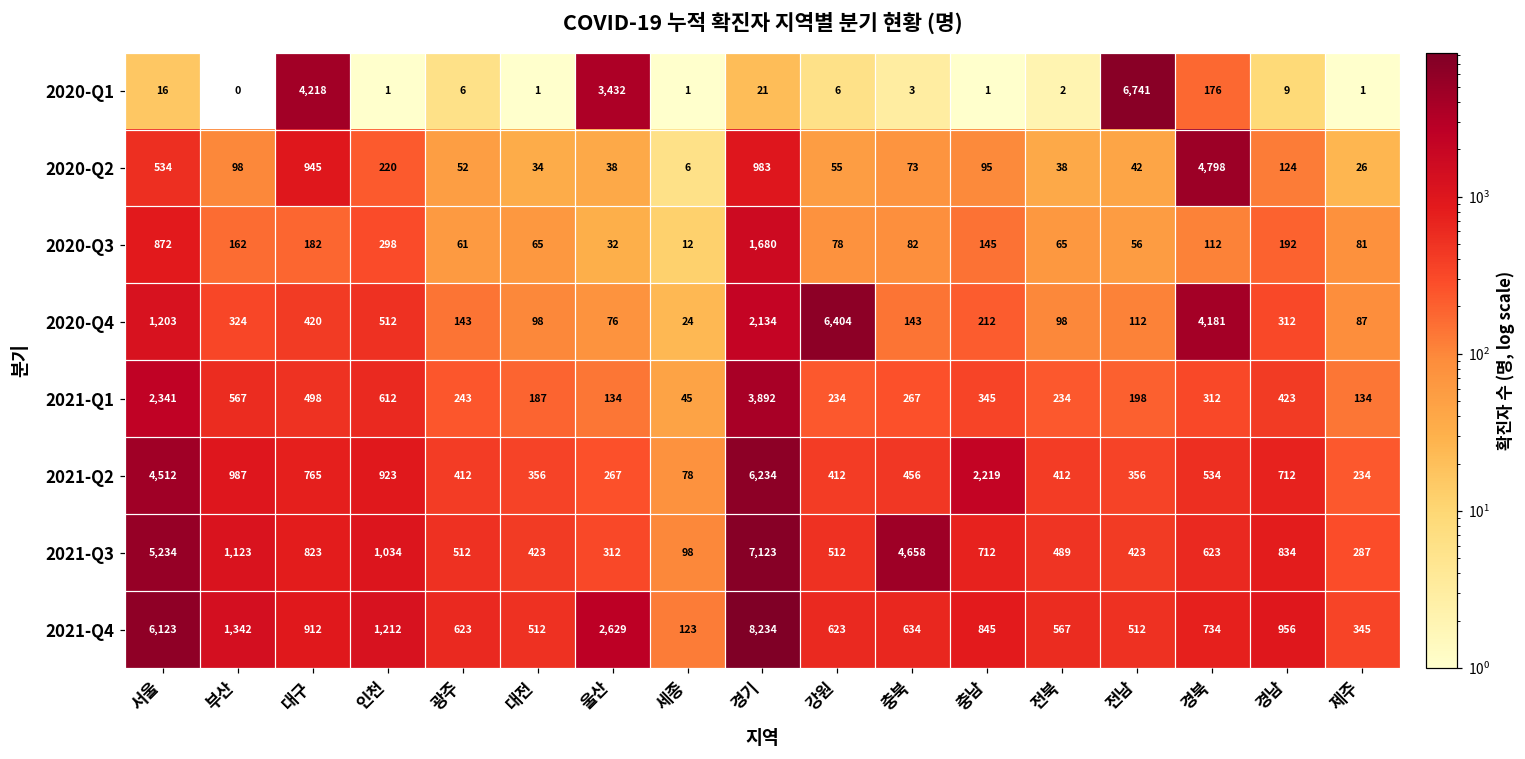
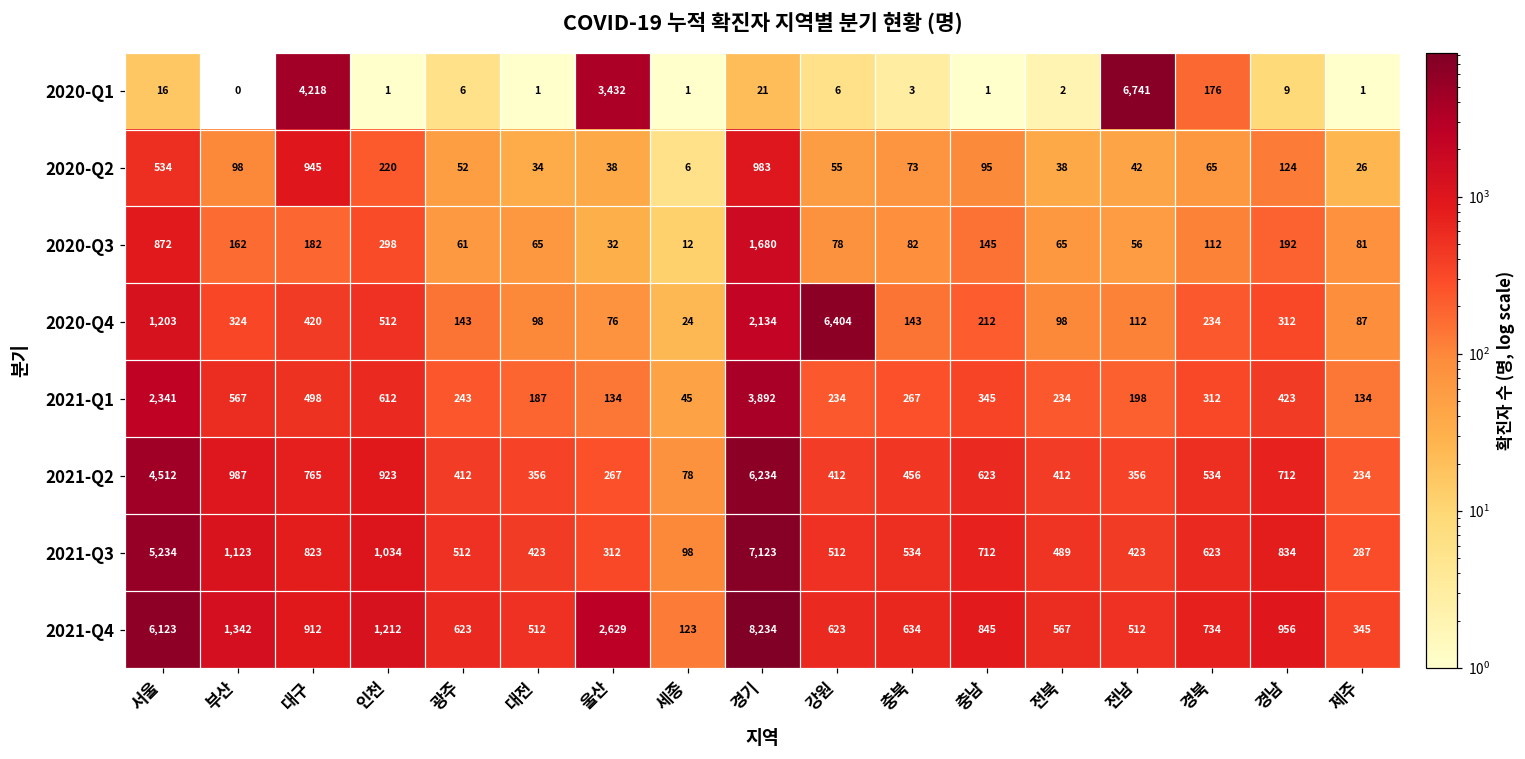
  {
    "2020-Q1": {
      "서울": "16",
      "부산": "0",
      "대구": "4,218",
      "인천": "1",
      "광주": "6",
      "대전": "1",
      "울산": "3,432",
      "세종": "1",
      "경기": "21",
      "강원": "6",
      "충북": "3",
      "충남": "1",
      "전북": "2",
      "전남": "6,741",
      "경북": "176",
      "경남": "9",
      "제주": "1"
    },
    "2020-Q2": {
      "서울": "534",
      "부산": "98",
      "대구": "945",
      "인천": "220",
      "광주": "52",
      "대전": "34",
      "울산": "38",
      "세종": "6",
      "경기": "983",
      "강원": "55",
      "충북": "73",
      "충남": "95",
      "전북": "38",
      "전남": "42",
-     "경북": "4,798",
+     "경북": "65",
      "경남": "124",
      "제주": "26"
    },
    "2020-Q3": {
      "서울": "872",
      "부산": "162",
      "대구": "182",
      "인천": "298",
      "광주": "61",
      "대전": "65",
      "울산": "32",
      "세종": "12",
      "경기": "1,680",
      "강원": "78",
      "충북": "82",
      "충남": "145",
      "전북": "65",
      "전남": "56",
      "경북": "112",
      "경남": "192",
      "제주": "81"
    },
    "2020-Q4": {
      "서울": "1,203",
      "부산": "324",
      "대구": "420",
      "인천": "512",
      "광주": "143",
      "대전": "98",
      "울산": "76",
      "세종": "24",
      "경기": "2,134",
      "강원": "6,404",
      "충북": "143",
      "충남": "212",
      "전북": "98",
      "전남": "112",
-     "경북": "4,181",
+     "경북": "234",
      "경남": "312",
      "제주": "87"
    },
    "2021-Q1": {
      "서울": "2,341",
      "부산": "567",
      "대구": "498",
      "인천": "612",
      "광주": "243",
      "대전": "187",
      "울산": "134",
      "세종": "45",
      "경기": "3,892",
      "강원": "234",
      "충북": "267",
      "충남": "345",
      "전북": "234",
      "전남": "198",
      "경북": "312",
      "경남": "423",
      "제주": "134"
    },
    "2021-Q2": {
      "서울": "4,512",
      "부산": "987",
      "대구": "765",
      "인천": "923",
      "광주": "412",
      "대전": "356",
      "울산": "267",
      "세종": "78",
      "경기": "6,234",
      "강원": "412",
      "충북": "456",
-     "충남": "2,219",
+     "충남": "623",
      "전북": "412",
      "전남": "356",
      "경북": "534",
      "경남": "712",
      "제주": "234"
    },
    "2021-Q3": {
      "서울": "5,234",
      "부산": "1,123",
      "대구": "823",
      "인천": "1,034",
      "광주": "512",
      "대전": "423",
      "울산": "312",
      "세종": "98",
      "경기": "7,123",
      "강원": "512",
-     "충북": "4,658",
+     "충북": "534",
      "충남": "712",
      "전북": "489",
      "전남": "423",
      "경북": "623",
      "경남": "834",
      "제주": "287"
    },
    "2021-Q4": {
      "서울": "6,123",
      "부산": "1,342",
      "대구": "912",
      "인천": "1,212",
      "광주": "623",
      "대전": "512",
      "울산": "2,629",
      "세종": "123",
      "경기": "8,234",
      "강원": "623",
      "충북": "634",
      "충남": "845",
      "전북": "567",
      "전남": "512",
      "경북": "734",
      "경남": "956",
      "제주": "345"
    }
  }
